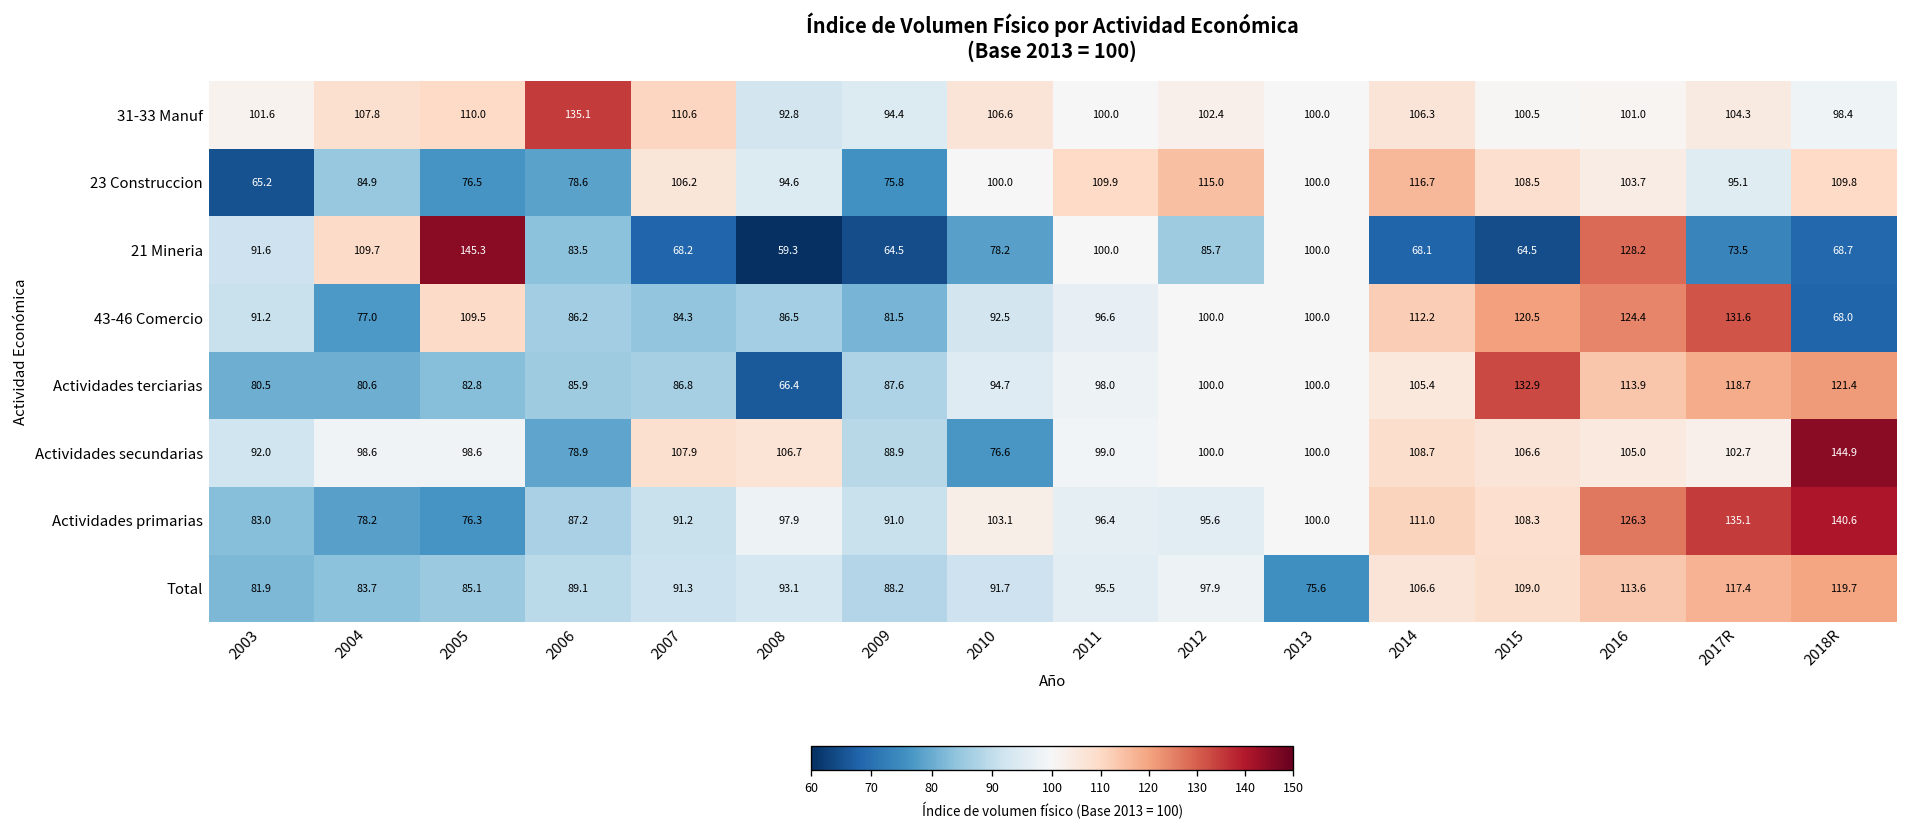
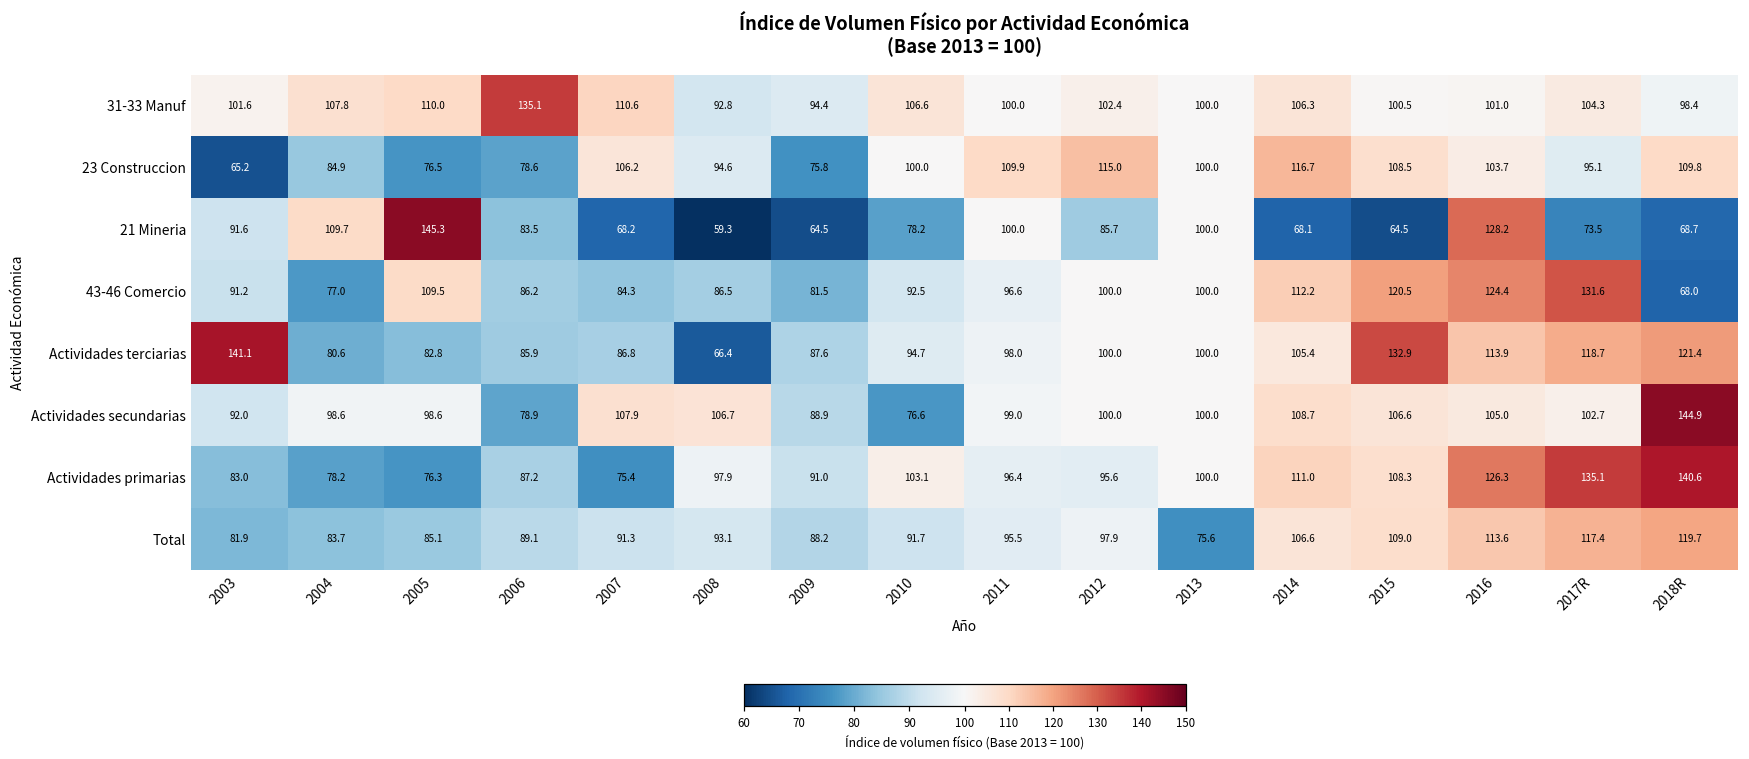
  {
    "31-33 Manuf": {
      "2003": 101.6,
      "2004": 107.8,
      "2005": 110.0,
      "2006": 135.1,
      "2007": 110.6,
      "2008": 92.8,
      "2009": 94.4,
      "2010": 106.6,
      "2011": 100.0,
      "2012": 102.4,
      "2013": 100.0,
      "2014": 106.3,
      "2015": 100.5,
      "2016": 101.0,
      "2017R": 104.3,
      "2018R": 98.4
    },
    "23 Construccion": {
      "2003": 65.2,
      "2004": 84.9,
      "2005": 76.5,
      "2006": 78.6,
      "2007": 106.2,
      "2008": 94.6,
      "2009": 75.8,
      "2010": 100.0,
      "2011": 109.9,
      "2012": 115.0,
      "2013": 100.0,
      "2014": 116.7,
      "2015": 108.5,
      "2016": 103.7,
      "2017R": 95.1,
      "2018R": 109.8
    },
    "21 Mineria": {
      "2003": 91.6,
      "2004": 109.7,
      "2005": 145.3,
      "2006": 83.5,
      "2007": 68.2,
      "2008": 59.3,
      "2009": 64.5,
      "2010": 78.2,
      "2011": 100.0,
      "2012": 85.7,
      "2013": 100.0,
      "2014": 68.1,
      "2015": 64.5,
      "2016": 128.2,
      "2017R": 73.5,
      "2018R": 68.7
    },
    "43-46 Comercio": {
      "2003": 91.2,
      "2004": 77.0,
      "2005": 109.5,
      "2006": 86.2,
      "2007": 84.3,
      "2008": 86.5,
      "2009": 81.5,
      "2010": 92.5,
      "2011": 96.6,
      "2012": 100.0,
      "2013": 100.0,
      "2014": 112.2,
      "2015": 120.5,
      "2016": 124.4,
      "2017R": 131.6,
      "2018R": 68.0
    },
    "Actividades terciarias": {
-     "2003": 80.5,
+     "2003": 141.1,
      "2004": 80.6,
      "2005": 82.8,
      "2006": 85.9,
      "2007": 86.8,
      "2008": 66.4,
      "2009": 87.6,
      "2010": 94.7,
      "2011": 98.0,
      "2012": 100.0,
      "2013": 100.0,
      "2014": 105.4,
      "2015": 132.9,
      "2016": 113.9,
      "2017R": 118.7,
      "2018R": 121.4
    },
    "Actividades secundarias": {
      "2003": 92.0,
      "2004": 98.6,
      "2005": 98.6,
      "2006": 78.9,
      "2007": 107.9,
      "2008": 106.7,
      "2009": 88.9,
      "2010": 76.6,
      "2011": 99.0,
      "2012": 100.0,
      "2013": 100.0,
      "2014": 108.7,
      "2015": 106.6,
      "2016": 105.0,
      "2017R": 102.7,
      "2018R": 144.9
    },
    "Actividades primarias": {
      "2003": 83.0,
      "2004": 78.2,
      "2005": 76.3,
      "2006": 87.2,
-     "2007": 91.2,
+     "2007": 75.4,
      "2008": 97.9,
      "2009": 91.0,
      "2010": 103.1,
      "2011": 96.4,
      "2012": 95.6,
      "2013": 100.0,
      "2014": 111.0,
      "2015": 108.3,
      "2016": 126.3,
      "2017R": 135.1,
      "2018R": 140.6
    },
    "Total": {
      "2003": 81.9,
      "2004": 83.7,
      "2005": 85.1,
      "2006": 89.1,
      "2007": 91.3,
      "2008": 93.1,
      "2009": 88.2,
      "2010": 91.7,
      "2011": 95.5,
      "2012": 97.9,
      "2013": 75.6,
      "2014": 106.6,
      "2015": 109.0,
      "2016": 113.6,
      "2017R": 117.4,
      "2018R": 119.7
    }
  }
